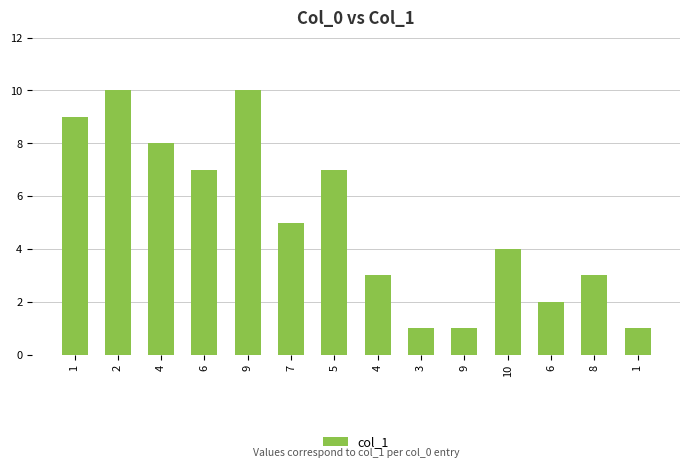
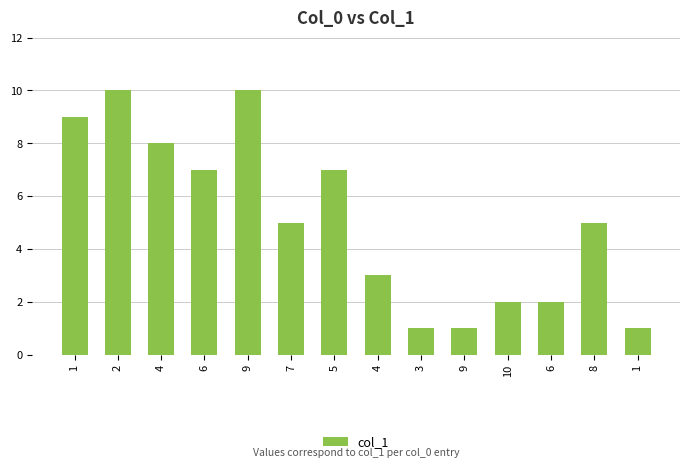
  {
    "2": 10,
    "7": 5,
    "5": 7,
    "3": 1,
-   "10": 4,
-   "8": 3
+   "10": 2,
+   "8": 5
  }
